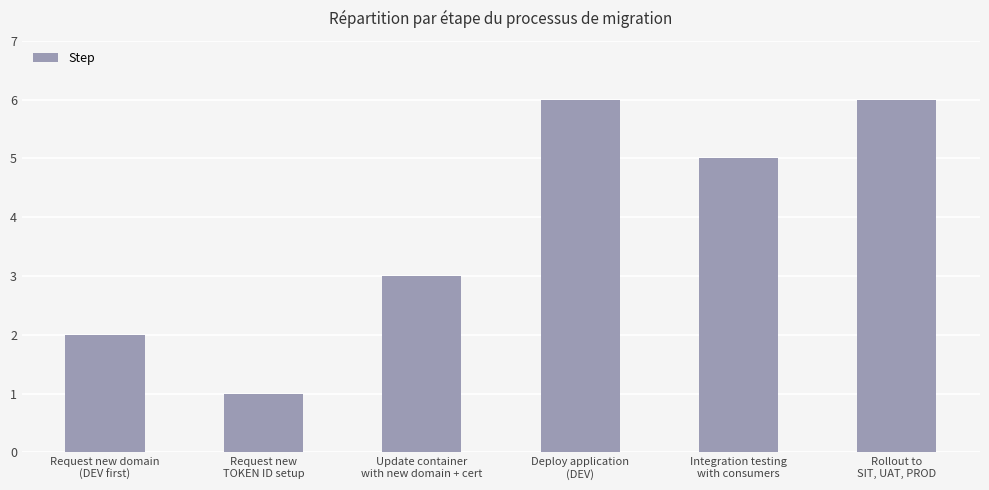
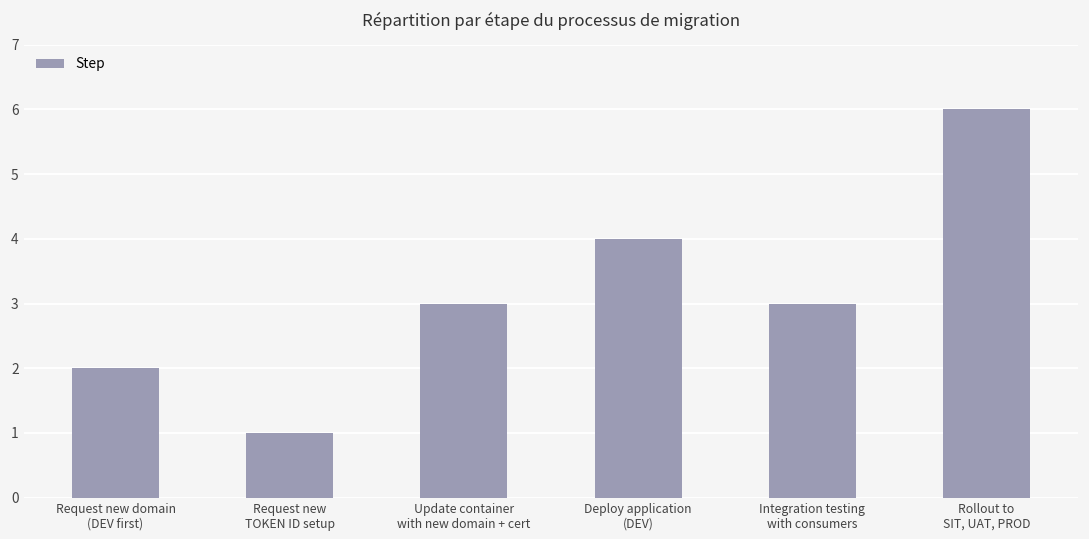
  {
    "Request new domain (DEV first)": 2,
    "Request new TOKEN ID setup": 1,
    "Update container with new domain + cert": 3,
-   "Deploy application (DEV)": 6,
-   "Integration testing with consumers": 5,
+   "Deploy application (DEV)": 4,
+   "Integration testing with consumers": 3,
    "Rollout to SIT, UAT, PROD": 6
  }
